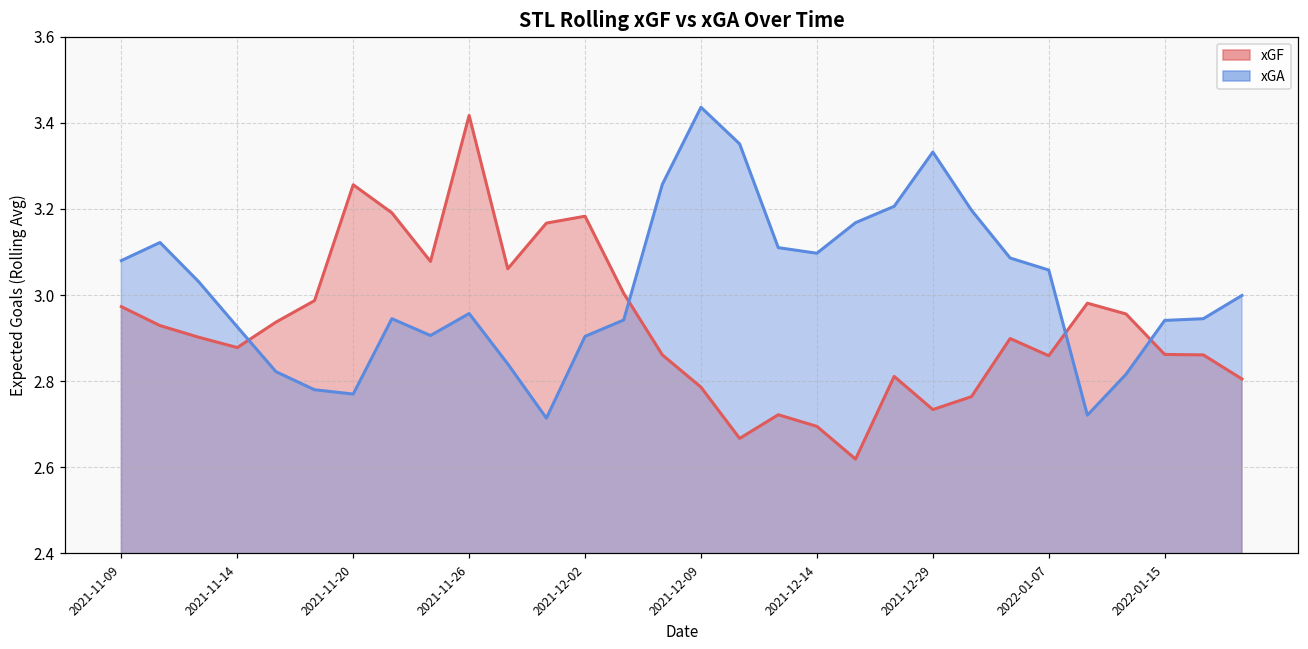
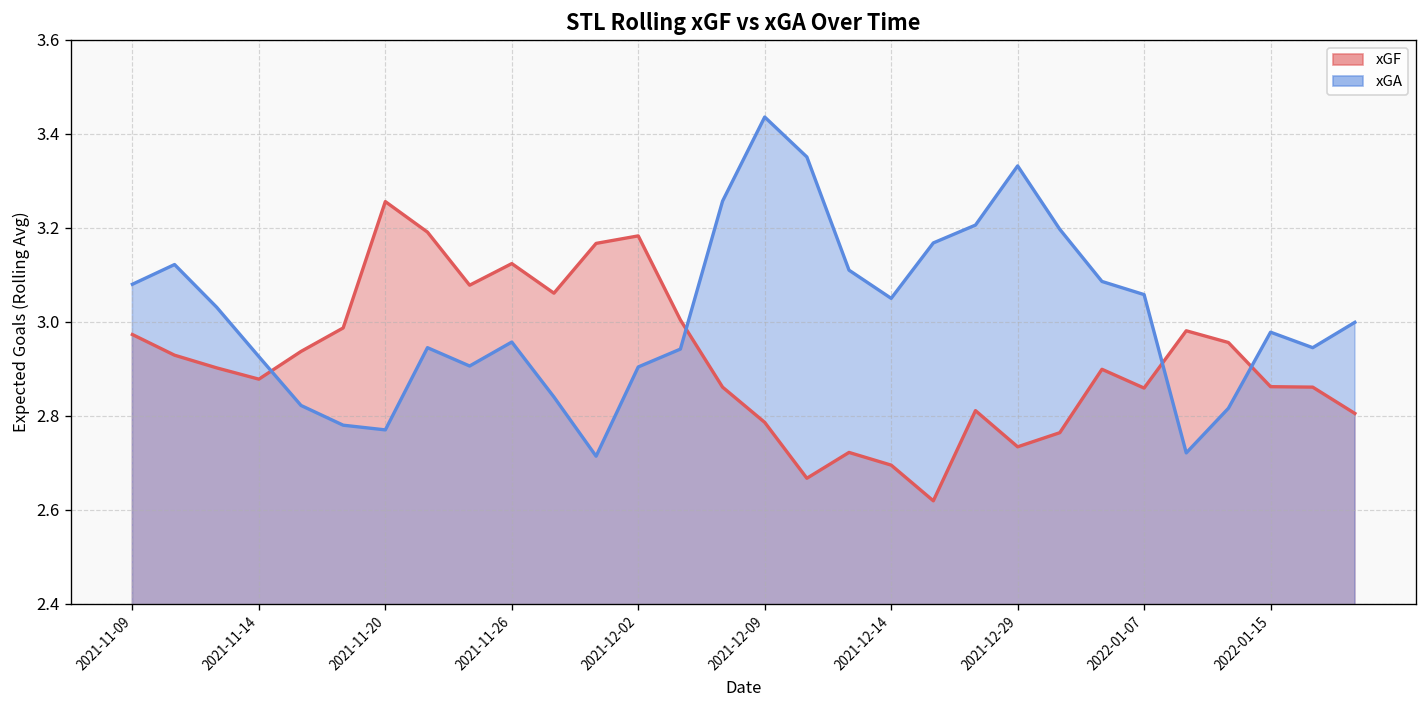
  {
    "xGF": {
      "2021-11-09": 2.97,
      "2021-11-14": 2.88,
      "2021-11-20": 3.26,
-     "2021-11-26": 3.42,
+     "2021-11-26": 3.12,
      "2021-12-02": 3.18,
      "2021-12-09": 2.79,
      "2021-12-14": 2.70,
      "2021-12-29": 2.73,
      "2022-01-07": 2.86,
      "2022-01-15": 2.86
    },
    "xGA": {
      "2021-11-09": 3.08,
      "2021-11-14": 2.93,
      "2021-11-20": 2.77,
      "2021-11-26": 2.96,
      "2021-12-02": 2.90,
      "2021-12-09": 3.44,
-     "2021-12-14": 3.10,
+     "2021-12-14": 3.05,
      "2021-12-29": 3.33,
      "2022-01-07": 3.06,
-     "2022-01-15": 2.94
+     "2022-01-15": 2.98
    }
  }
